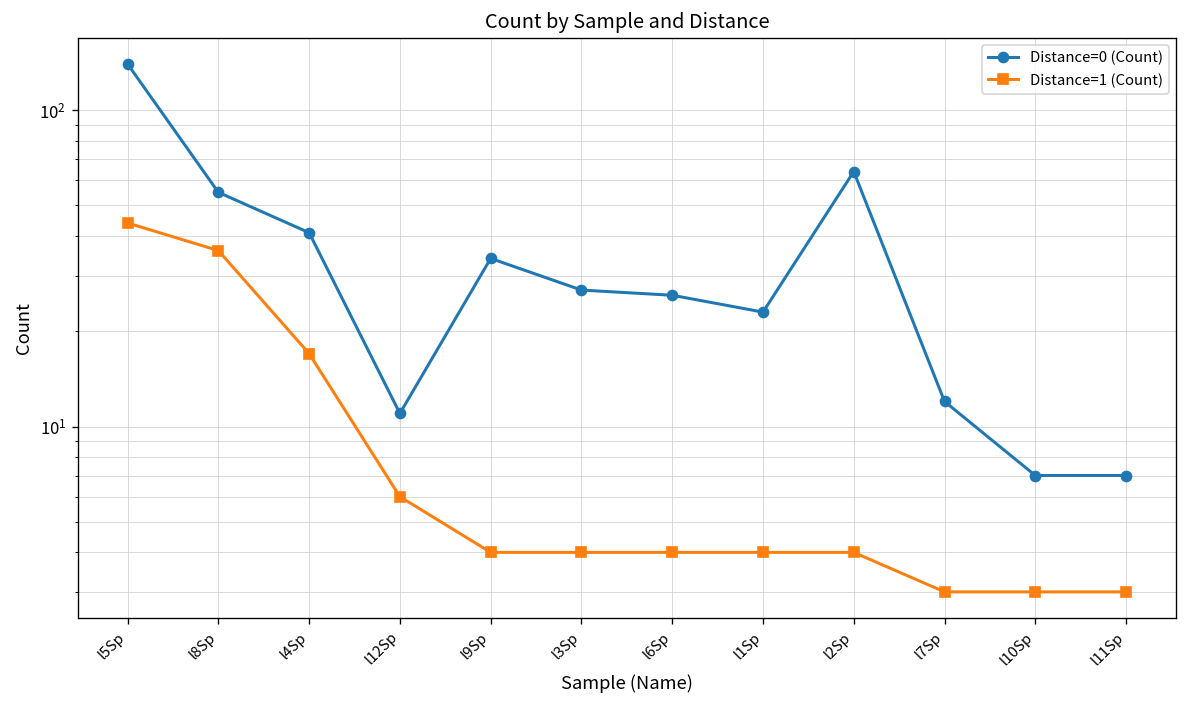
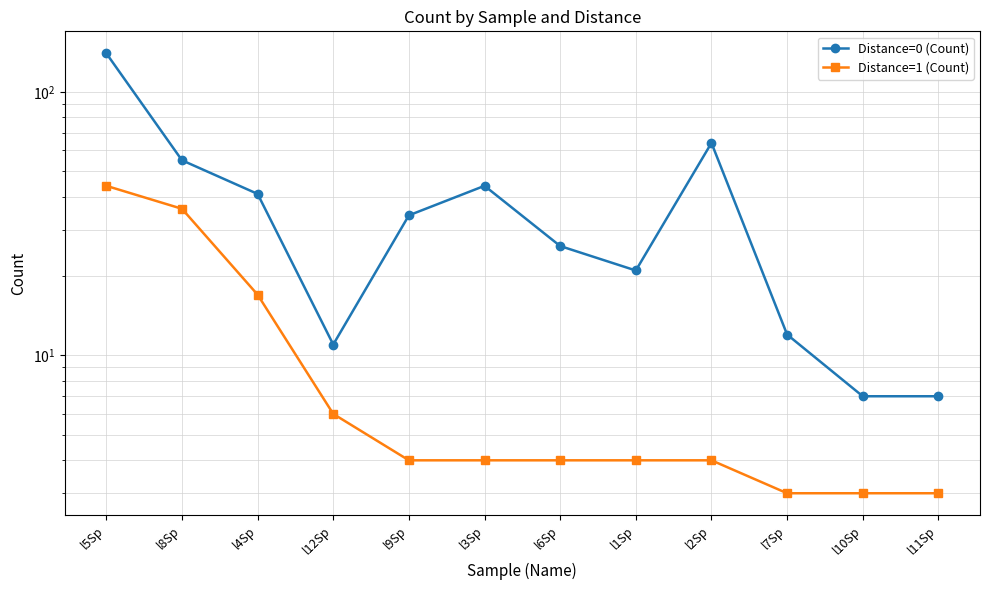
  {
    "Distance=0 (Count)": {
      "l5Sp": 140,
      "l8Sp": 55,
      "l4Sp": 41,
      "l12Sp": 11,
      "l9Sp": 34,
-     "l3Sp": 27,
+     "l3Sp": 44,
      "l6Sp": 26,
-     "l1Sp": 23,
+     "l1Sp": 21,
      "l2Sp": 64,
      "l7Sp": 12,
      "l10Sp": 7,
      "l11Sp": 7
    },
    "Distance=1 (Count)": {
      "l5Sp": 44,
      "l8Sp": 36,
      "l4Sp": 17,
      "l12Sp": 6,
      "l9Sp": 4,
      "l3Sp": 4,
      "l6Sp": 4,
      "l1Sp": 4,
      "l2Sp": 4,
      "l7Sp": 3,
      "l10Sp": 3,
      "l11Sp": 3
    }
  }
